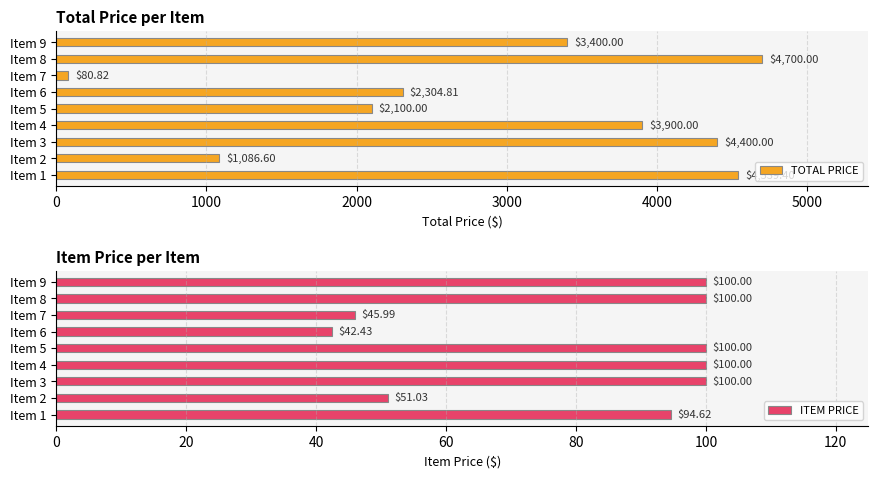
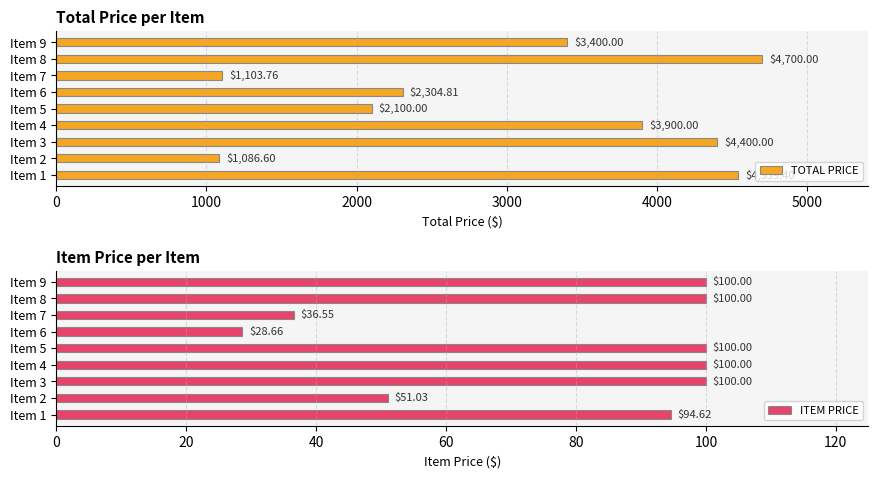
  {
    "Total Price per Item": {
      "Item 9": "$3,400.00",
      "Item 8": "$4,700.00",
-     "Item 7": "$80.82",
+     "Item 7": "$1,103.76",
      "Item 6": "$2,304.81",
      "Item 5": "$2,100.00",
      "Item 4": "$3,900.00",
      "Item 3": "$4,400.00",
      "Item 2": "$1,086.60"
    },
    "Item Price per Item": {
      "Item 9": "$100.00",
      "Item 8": "$100.00",
-     "Item 7": "$45.99",
-     "Item 6": "$42.43",
+     "Item 7": "$36.55",
+     "Item 6": "$28.66",
      "Item 5": "$100.00",
      "Item 4": "$100.00",
      "Item 3": "$100.00",
      "Item 2": "$51.03",
      "Item 1": "$94.62"
    }
  }
